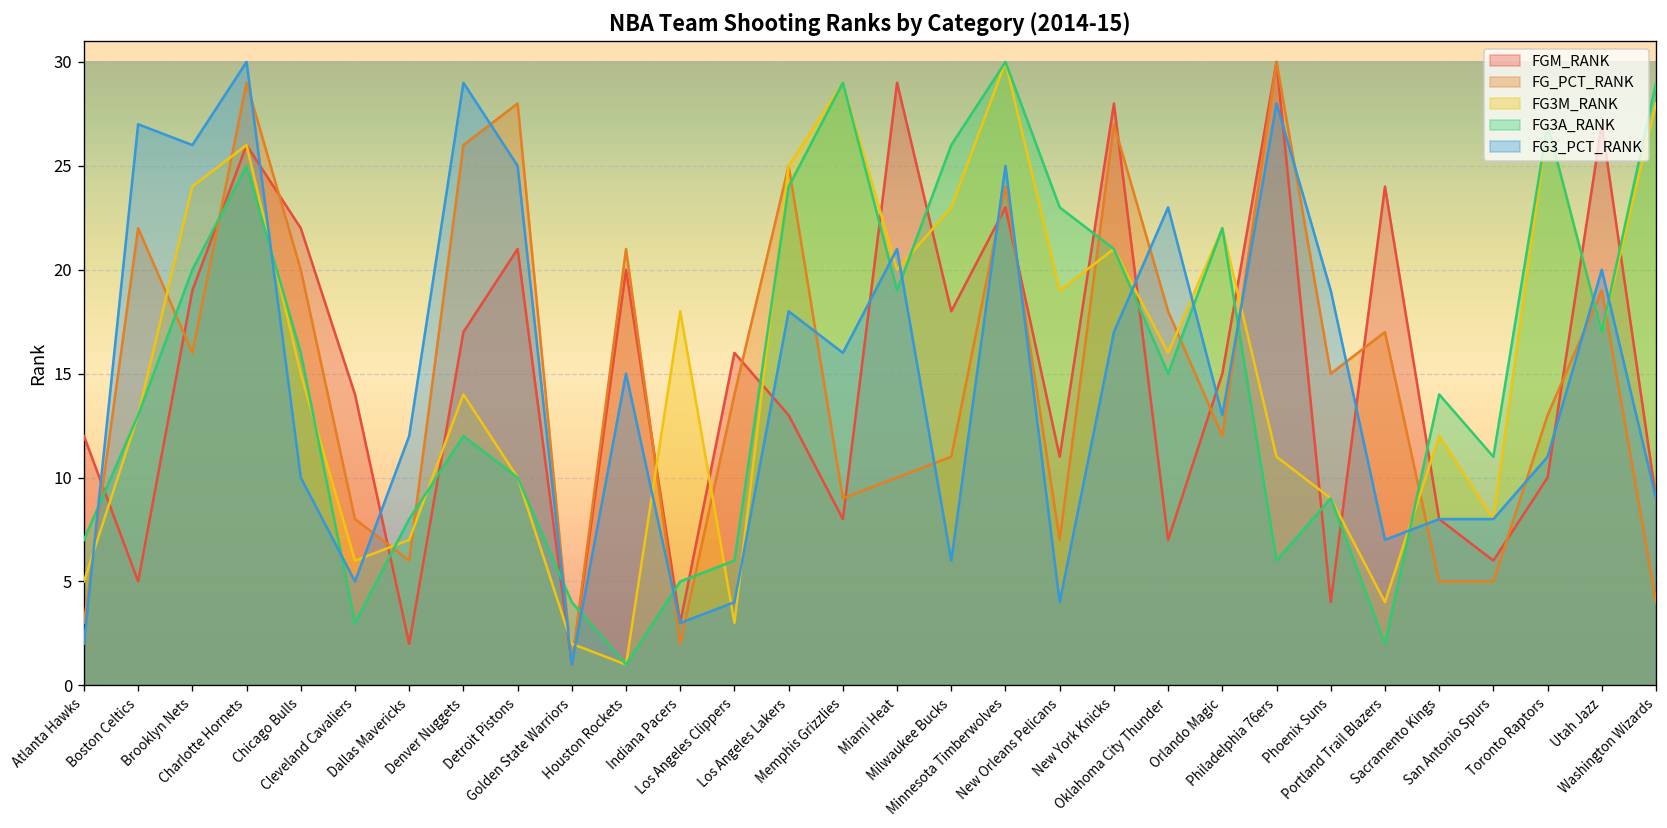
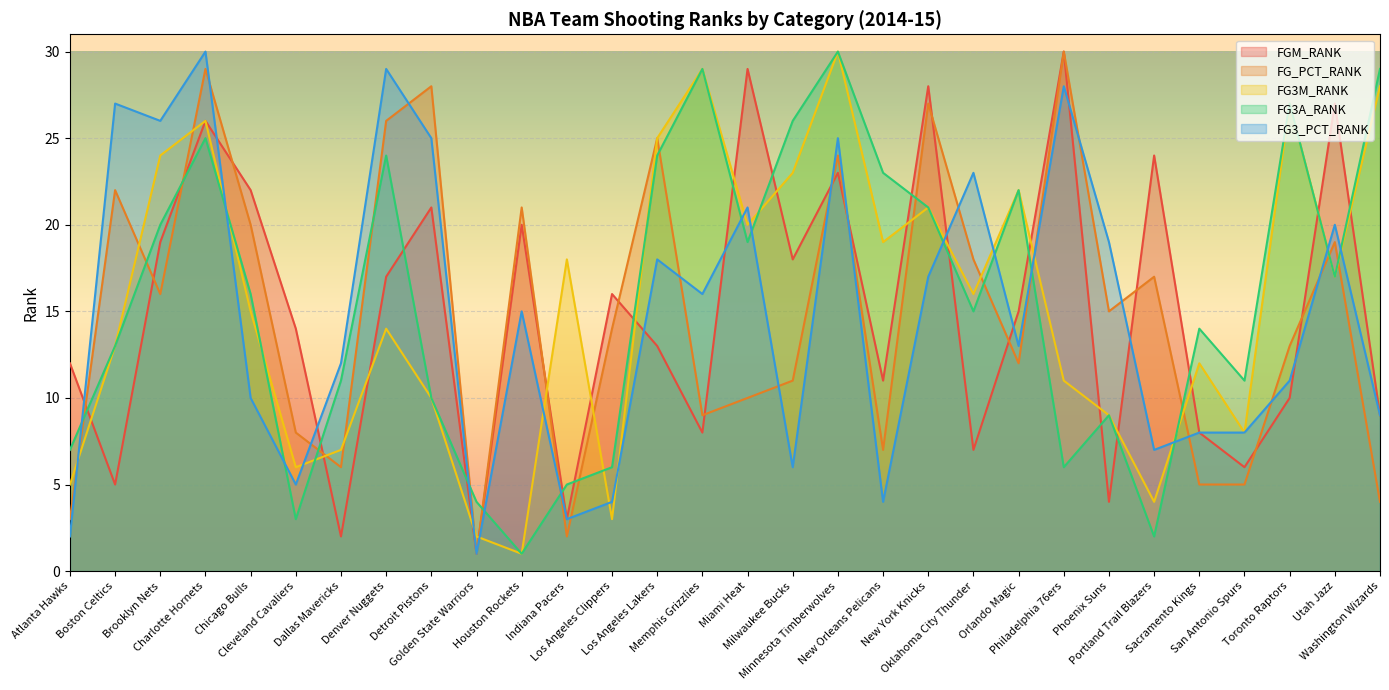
  {
    "FG3A_RANK": {
      "Atlanta Hawks": 7,
      "Brooklyn Nets": 20,
      "Charlotte Hornets": 25,
      "Chicago Bulls": 16,
      "Cleveland Cavaliers": 3,
-     "Dallas Mavericks": 8,
-     "Denver Nuggets": 12,
+     "Dallas Mavericks": 11,
+     "Denver Nuggets": 24,
      "Golden State Warriors": 4,
      "Indiana Pacers": 5,
      "Los Angeles Clippers": 6,
      "Los Angeles Lakers": 24,
      "Miami Heat": 19,
      "Milwaukee Bucks": 26,
      "New Orleans Pelicans": 23,
      "Oklahoma City Thunder": 15,
      "Philadelphia 76ers": 6,
      "Portland Trail Blazers": 2,
      "Sacramento Kings": 14,
      "San Antonio Spurs": 11,
      "Washington Wizards": 29
    },
    "FG3_PCT_RANK": {
      "Atlanta Hawks": 2,
      "Boston Celtics": 27,
      "Brooklyn Nets": 26,
      "Charlotte Hornets": 30,
      "Chicago Bulls": 10,
      "Cleveland Cavaliers": 5,
      "Dallas Mavericks": 12,
      "Denver Nuggets": 29,
      "Detroit Pistons": 25,
      "Houston Rockets": 15,
      "Los Angeles Clippers": 4,
      "Los Angeles Lakers": 18,
      "Memphis Grizzlies": 16,
      "Miami Heat": 21,
      "Milwaukee Bucks": 6,
      "Minnesota Timberwolves": 25,
      "New Orleans Pelicans": 4,
      "New York Knicks": 17,
      "Oklahoma City Thunder": 23,
      "Orlando Magic": 13,
      "Philadelphia 76ers": 28,
      "Phoenix Suns": 19,
      "Portland Trail Blazers": 7,
      "Toronto Raptors": 11,
      "Utah Jazz": 20
    }
  }
